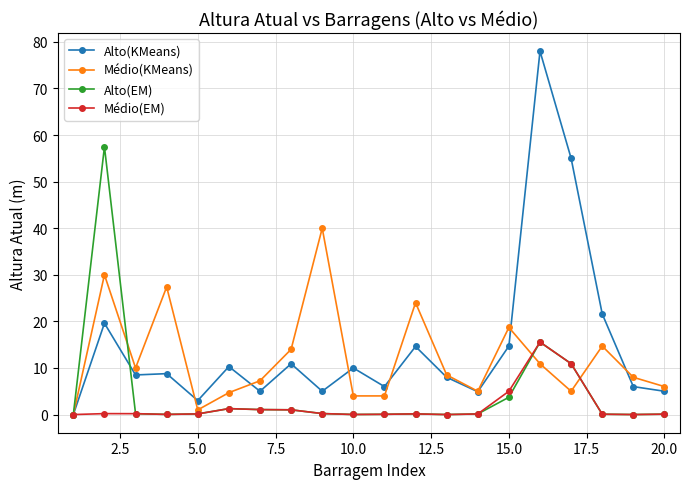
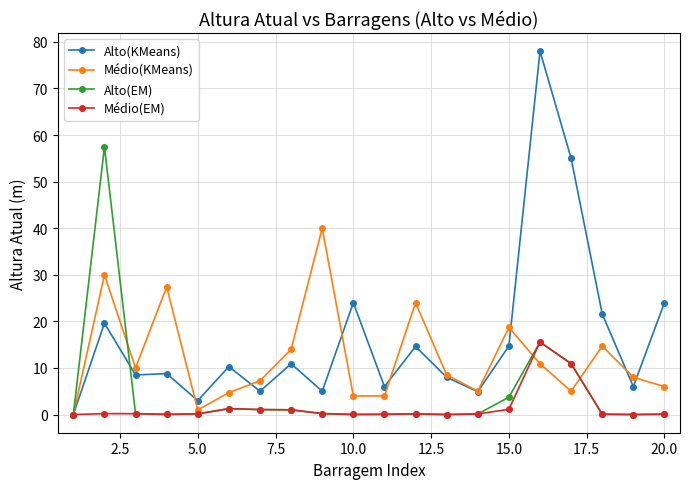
  {
    "Alto(KMeans)": {
      "5.0": 3,
-     "10.0": 10,
+     "10.0": 24,
      "15.0": 15,
-     "20.0": 5
+     "20.0": 24
    },
    "Médio(KMeans)": {
      "5.0": 1,
      "10.0": 4,
      "15.0": 19,
      "20.0": 6
    },
    "Alto(EM)": {
      "15.0": 4
    },
    "Médio(EM)": {
-     "15.0": 5
+     "15.0": 1
    }
  }
